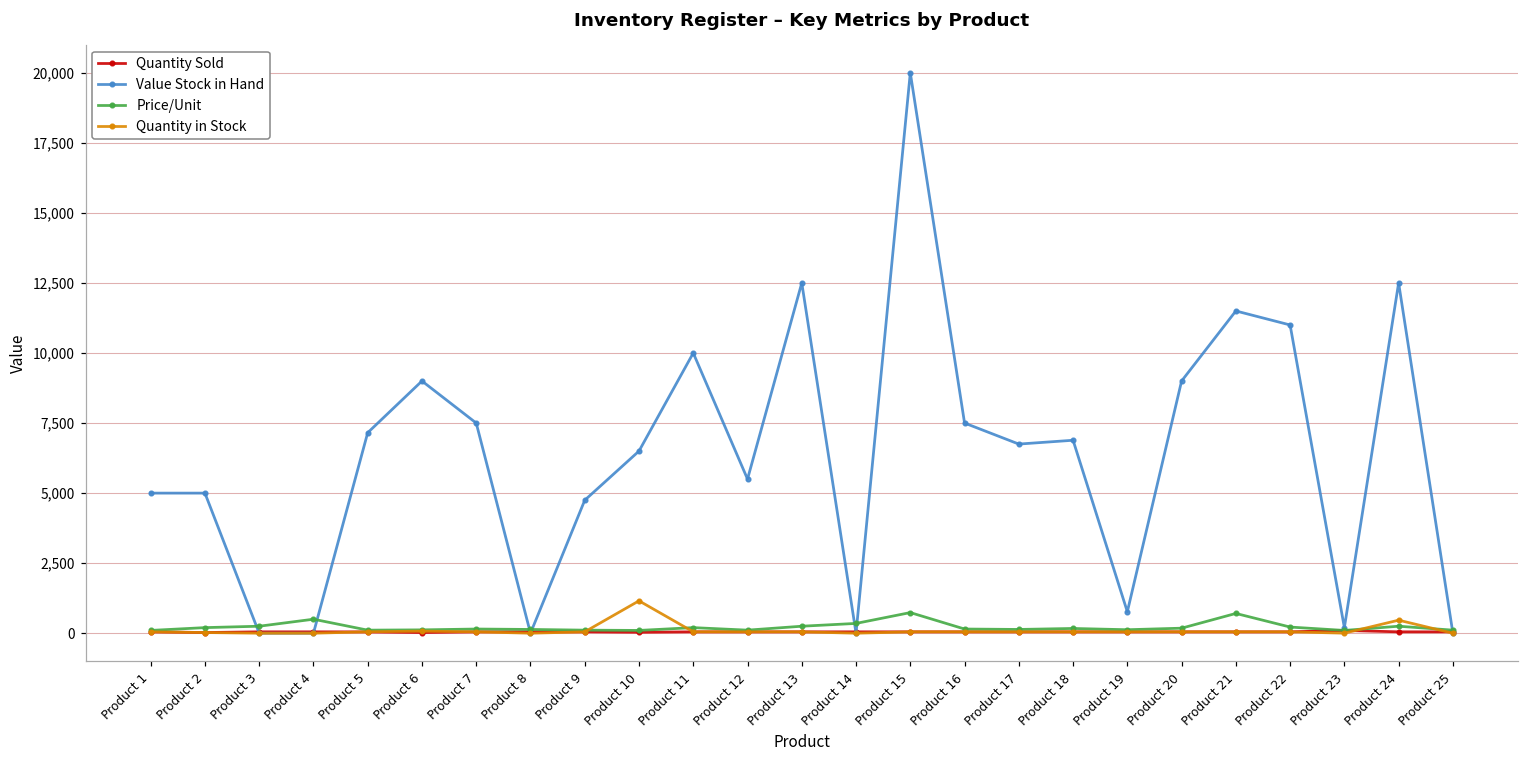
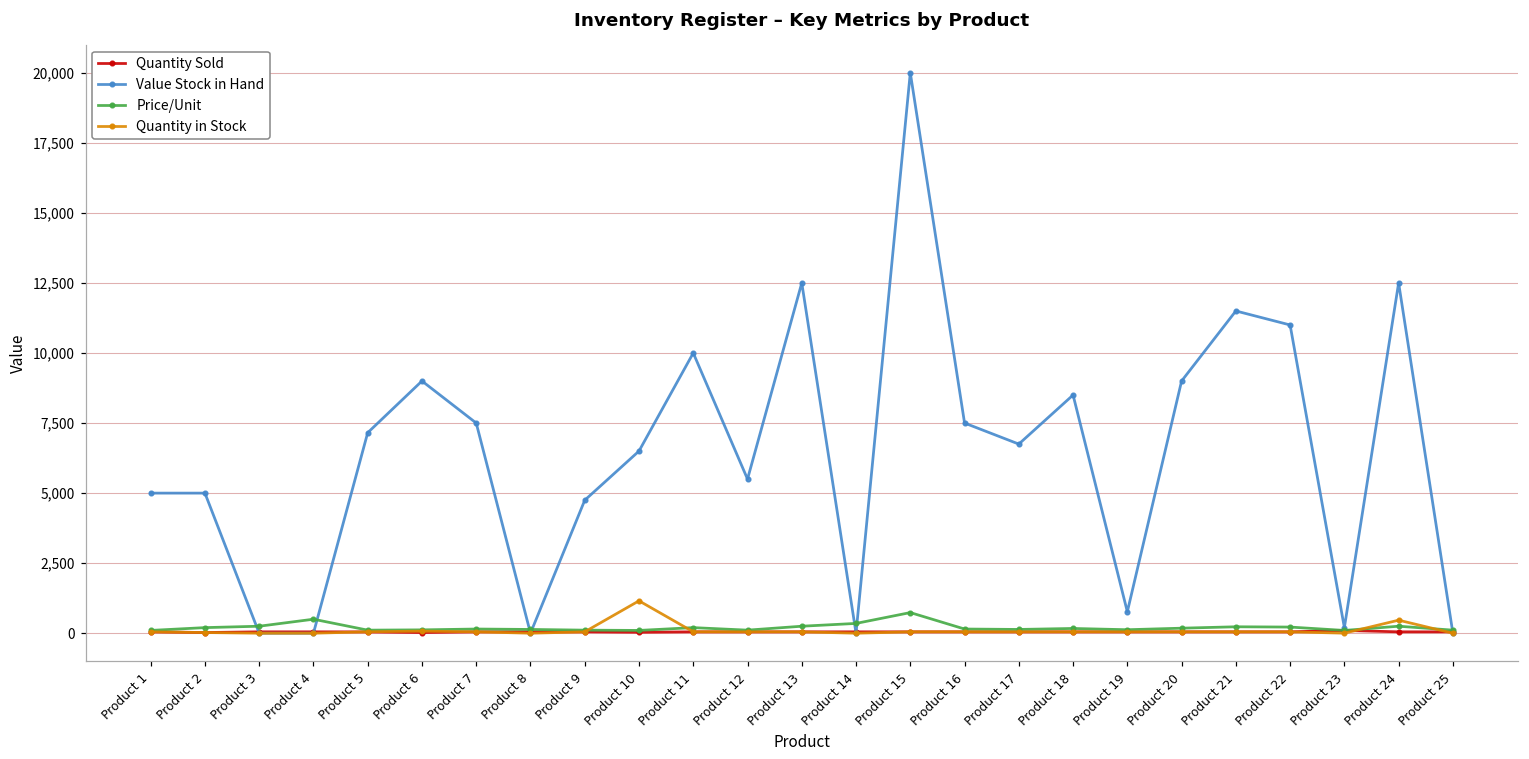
  {
    "Quantity Sold": {
      "Product 24": "100"
    },
    "Value Stock in Hand": {
      "Product 1": "5,000",
      "Product 2": "5,000",
      "Product 5": "7,200",
      "Product 6": "9,000",
      "Product 7": "7,500",
      "Product 9": "4,700",
      "Product 10": "6,500",
      "Product 11": "10,000",
      "Product 12": "5,500",
      "Product 13": "12,500",
      "Product 15": "20,000",
      "Product 16": "7,500",
      "Product 17": "6,800",
-     "Product 18": "6,900",
+     "Product 18": "8,500",
      "Product 19": "800",
      "Product 20": "9,000",
      "Product 21": "11,500",
      "Product 22": "11,000",
      "Product 24": "12,500"
    },
    "Price/Unit": {
      "Product 2": "200",
      "Product 3": "300",
      "Product 4": "500",
      "Product 7": "200",
      "Product 11": "200",
      "Product 13": "300",
      "Product 14": "400",
      "Product 15": "700",
      "Product 16": "200",
      "Product 18": "200",
      "Product 20": "200",
-     "Product 21": "700",
+     "Product 21": "200",
      "Product 22": "200",
      "Product 24": "300"
    },
    "Quantity in Stock": {
      "Product 10": "1,200",
      "Product 24": "500"
    }
  }
